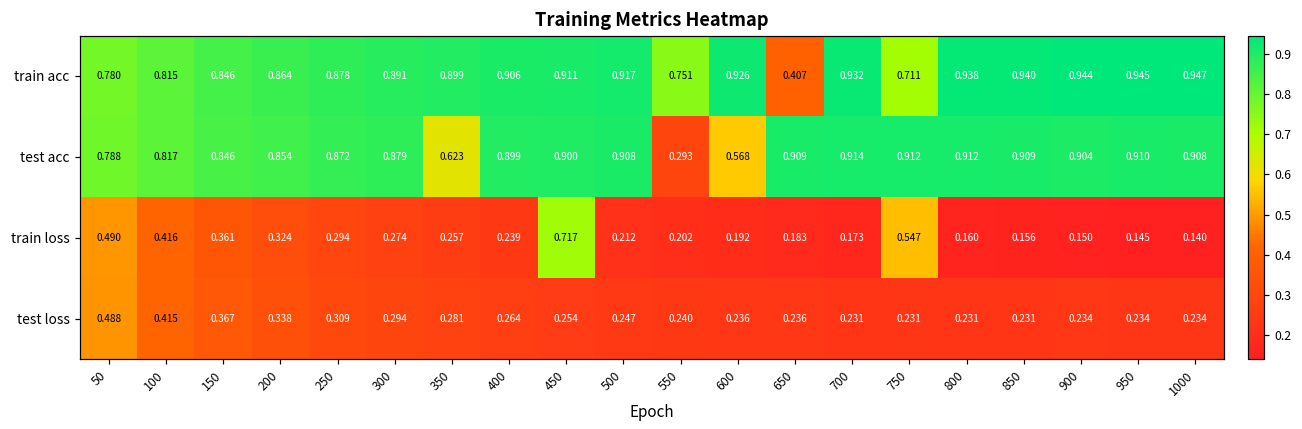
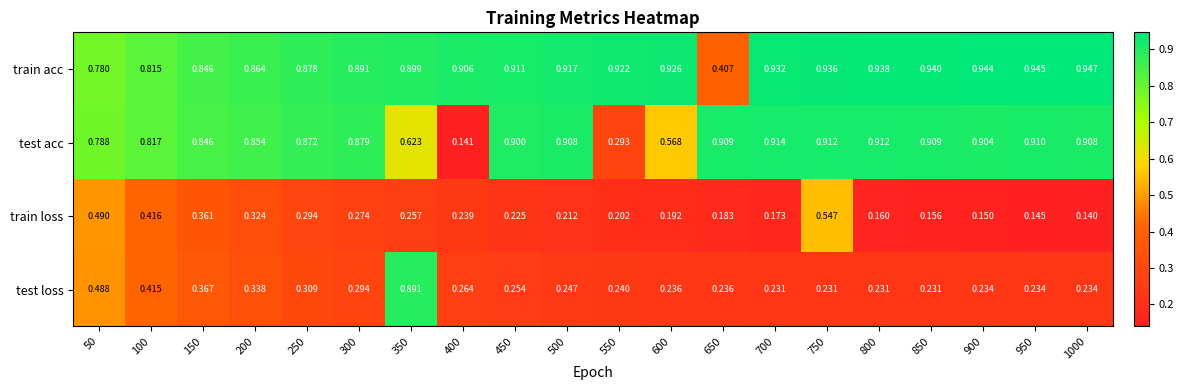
  {
    "train acc": {
      "50": 0.780,
      "100": 0.815,
      "150": 0.846,
      "200": 0.864,
      "250": 0.878,
      "300": 0.891,
      "350": 0.899,
      "400": 0.906,
      "450": 0.911,
      "500": 0.917,
-     "550": 0.751,
+     "550": 0.922,
      "600": 0.926,
      "650": 0.407,
      "700": 0.932,
-     "750": 0.711,
+     "750": 0.936,
      "800": 0.938,
      "850": 0.940,
      "900": 0.944,
      "950": 0.945,
      "1000": 0.947
    },
    "test acc": {
      "50": 0.788,
      "100": 0.817,
      "150": 0.846,
      "200": 0.854,
      "250": 0.872,
      "300": 0.879,
      "350": 0.623,
-     "400": 0.899,
+     "400": 0.141,
      "450": 0.900,
      "500": 0.908,
      "550": 0.293,
      "600": 0.568,
      "650": 0.909,
      "700": 0.914,
      "750": 0.912,
      "800": 0.912,
      "850": 0.909,
      "900": 0.904,
      "950": 0.910,
      "1000": 0.908
    },
    "train loss": {
      "50": 0.490,
      "100": 0.416,
      "150": 0.361,
      "200": 0.324,
      "250": 0.294,
      "300": 0.274,
      "350": 0.257,
      "400": 0.239,
-     "450": 0.717,
+     "450": 0.225,
      "500": 0.212,
      "550": 0.202,
      "600": 0.192,
      "650": 0.183,
      "700": 0.173,
      "750": 0.547,
      "800": 0.160,
      "850": 0.156,
      "900": 0.150,
      "950": 0.145,
      "1000": 0.140
    },
    "test loss": {
      "50": 0.488,
      "100": 0.415,
      "150": 0.367,
      "200": 0.338,
      "250": 0.309,
      "300": 0.294,
-     "350": 0.281,
+     "350": 0.891,
      "400": 0.264,
      "450": 0.254,
      "500": 0.247,
      "550": 0.240,
      "600": 0.236,
      "650": 0.236,
      "700": 0.231,
      "750": 0.231,
      "800": 0.231,
      "850": 0.231,
      "900": 0.234,
      "950": 0.234,
      "1000": 0.234
    }
  }
